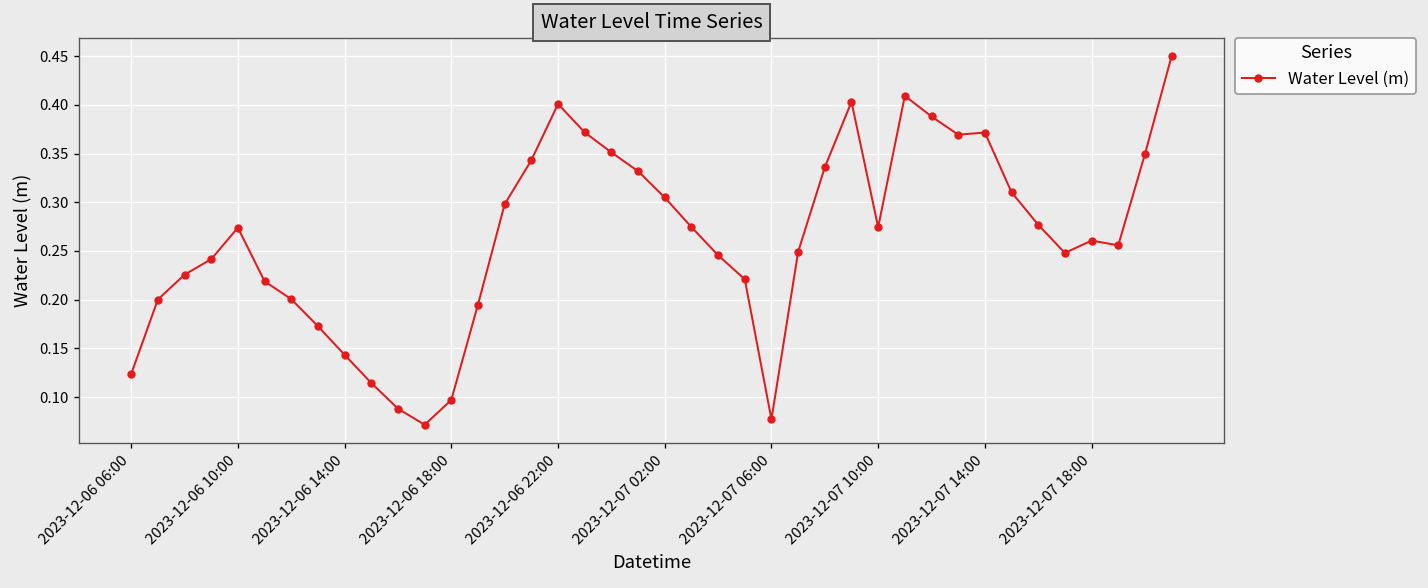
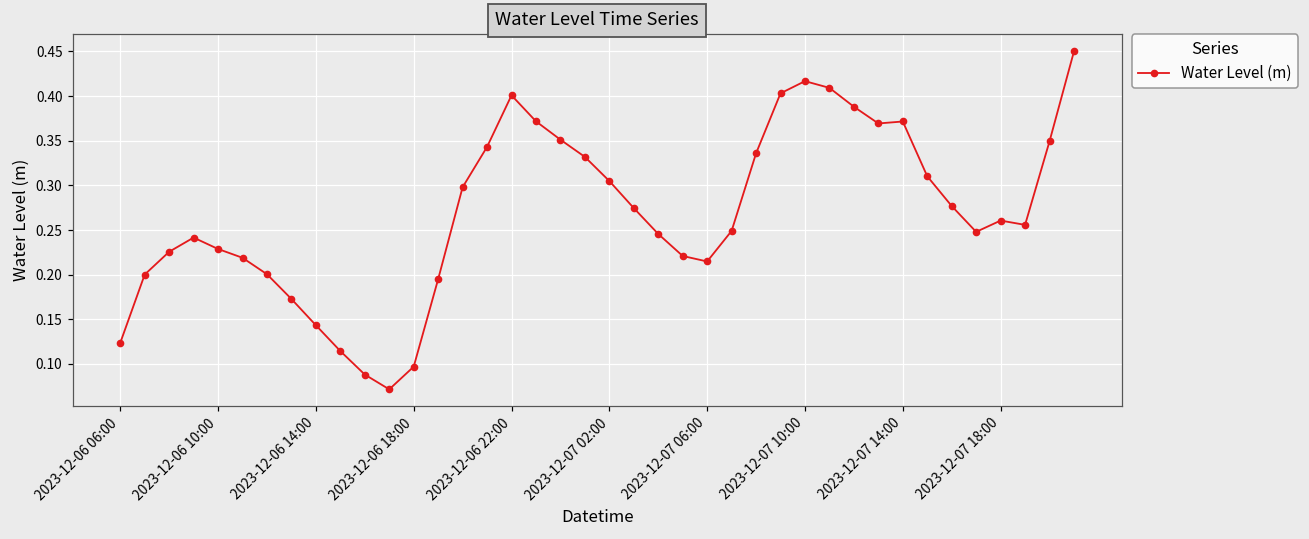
  {
    "2023-12-06 06:00": 0.12,
-   "2023-12-06 10:00": 0.27,
+   "2023-12-06 10:00": 0.23,
    "2023-12-06 14:00": 0.14,
    "2023-12-06 18:00": 0.10,
    "2023-12-06 22:00": 0.40,
    "2023-12-07 02:00": 0.30,
-   "2023-12-07 06:00": 0.08,
-   "2023-12-07 10:00": 0.27,
+   "2023-12-07 06:00": 0.21,
+   "2023-12-07 10:00": 0.42,
    "2023-12-07 14:00": 0.37,
    "2023-12-07 18:00": 0.26
  }
